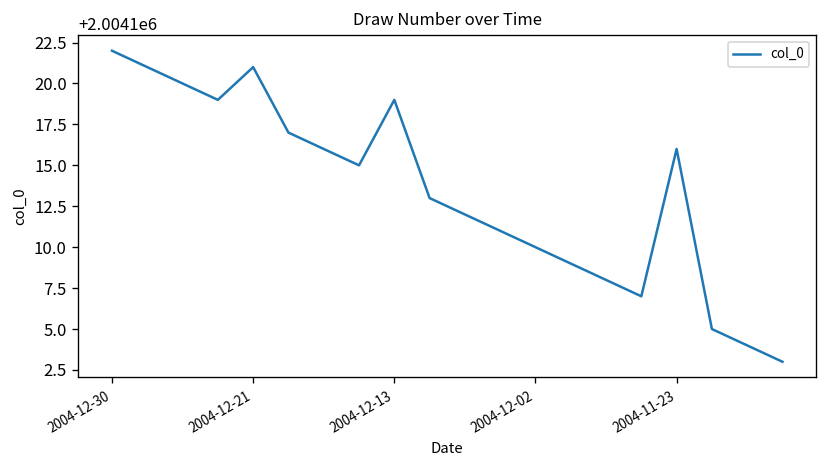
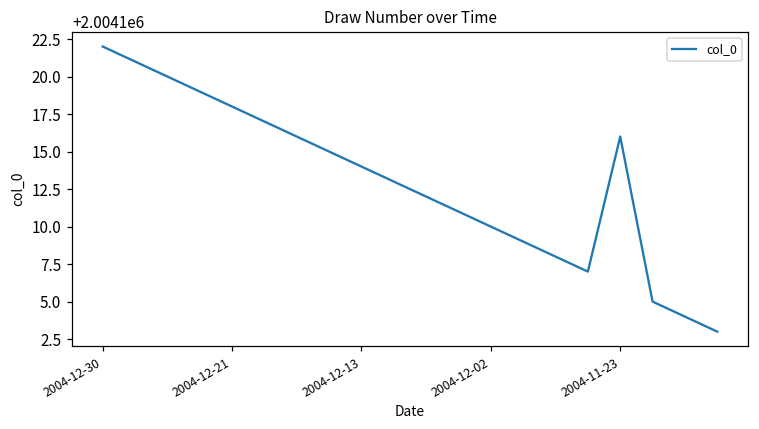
  {
    "2004-12-30": 2004122,
-   "2004-12-21": 2004121,
-   "2004-12-13": 2004119,
+   "2004-12-21": 2004118,
+   "2004-12-13": 2004114,
    "2004-12-02": 2004110,
    "2004-11-23": 2004116
  }
